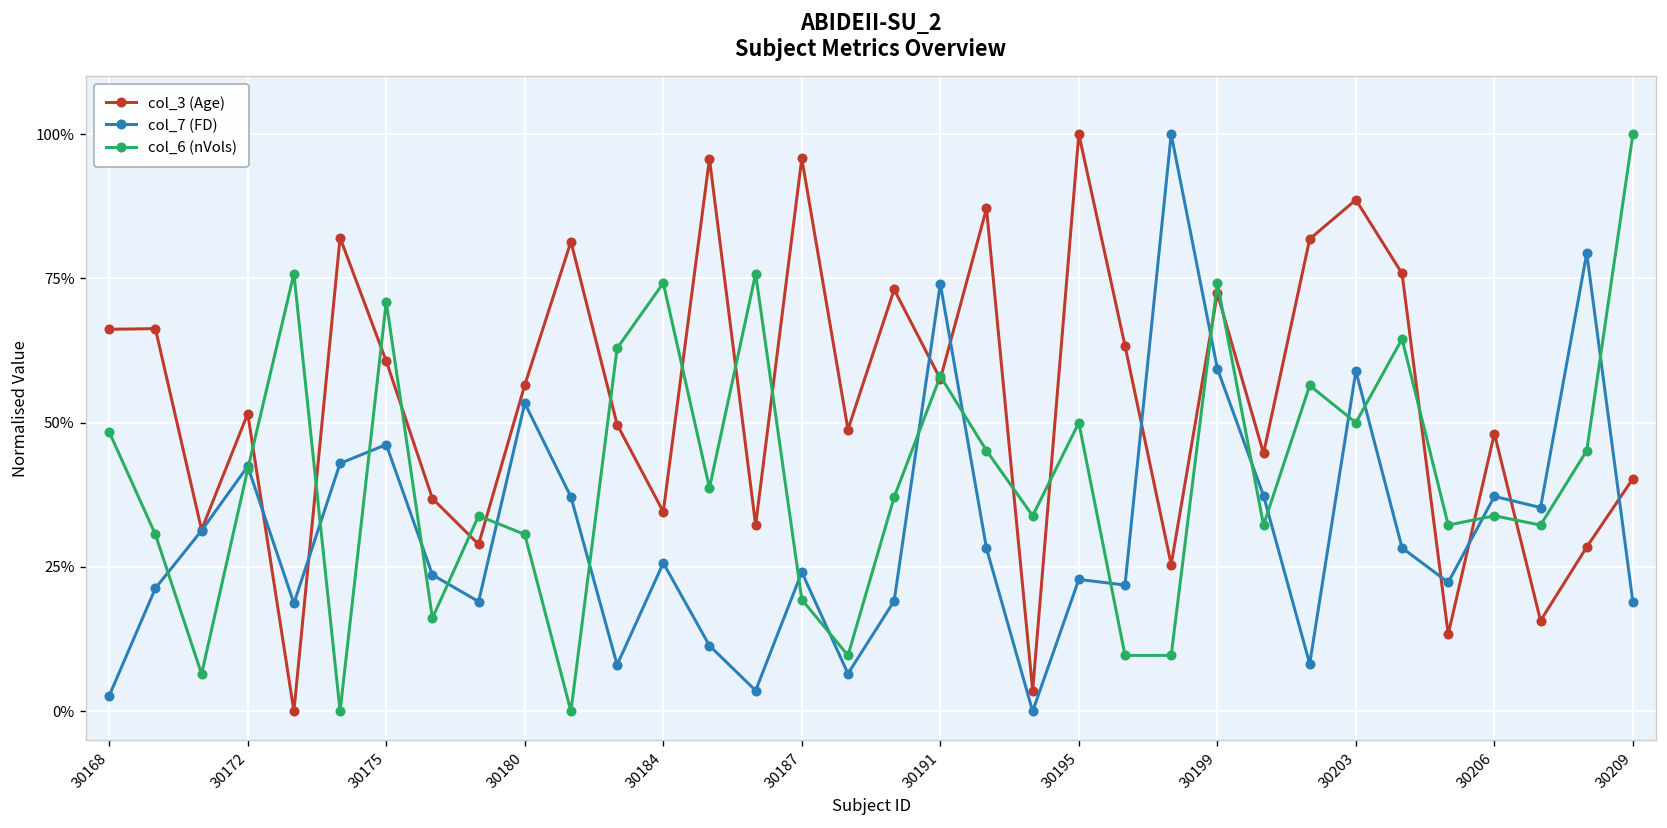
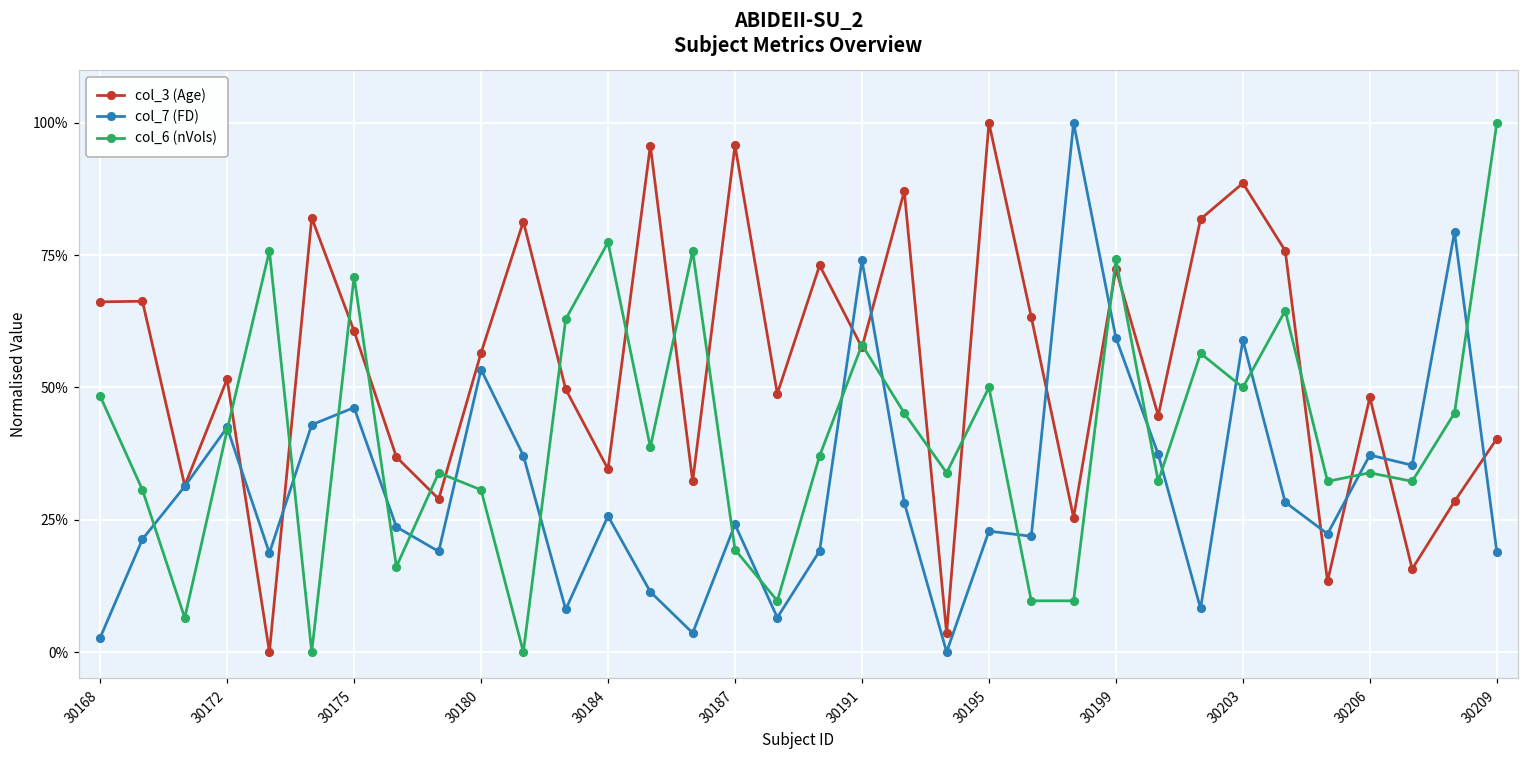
  {
    "col_3 (Age)": {
      "30168": "66%",
      "30172": "52%",
      "30175": "61%",
      "30180": "57%",
      "30184": "35%",
      "30187": "96%",
      "30195": "100%",
      "30199": "72%",
      "30203": "89%",
      "30206": "48%",
      "30209": "40%"
    },
    "col_7 (FD)": {
      "30168": "3%",
      "30175": "46%",
      "30180": "53%",
      "30184": "26%",
      "30187": "24%",
      "30191": "74%",
      "30195": "23%",
      "30199": "59%",
      "30203": "59%",
      "30206": "37%",
      "30209": "19%"
    },
    "col_6 (nVols)": {
      "30168": "48%",
      "30175": "71%",
      "30180": "31%",
-     "30184": "74%",
+     "30184": "77%",
      "30187": "19%",
      "30195": "50%",
      "30199": "74%",
      "30203": "50%",
      "30206": "34%",
      "30209": "100%"
    }
  }
